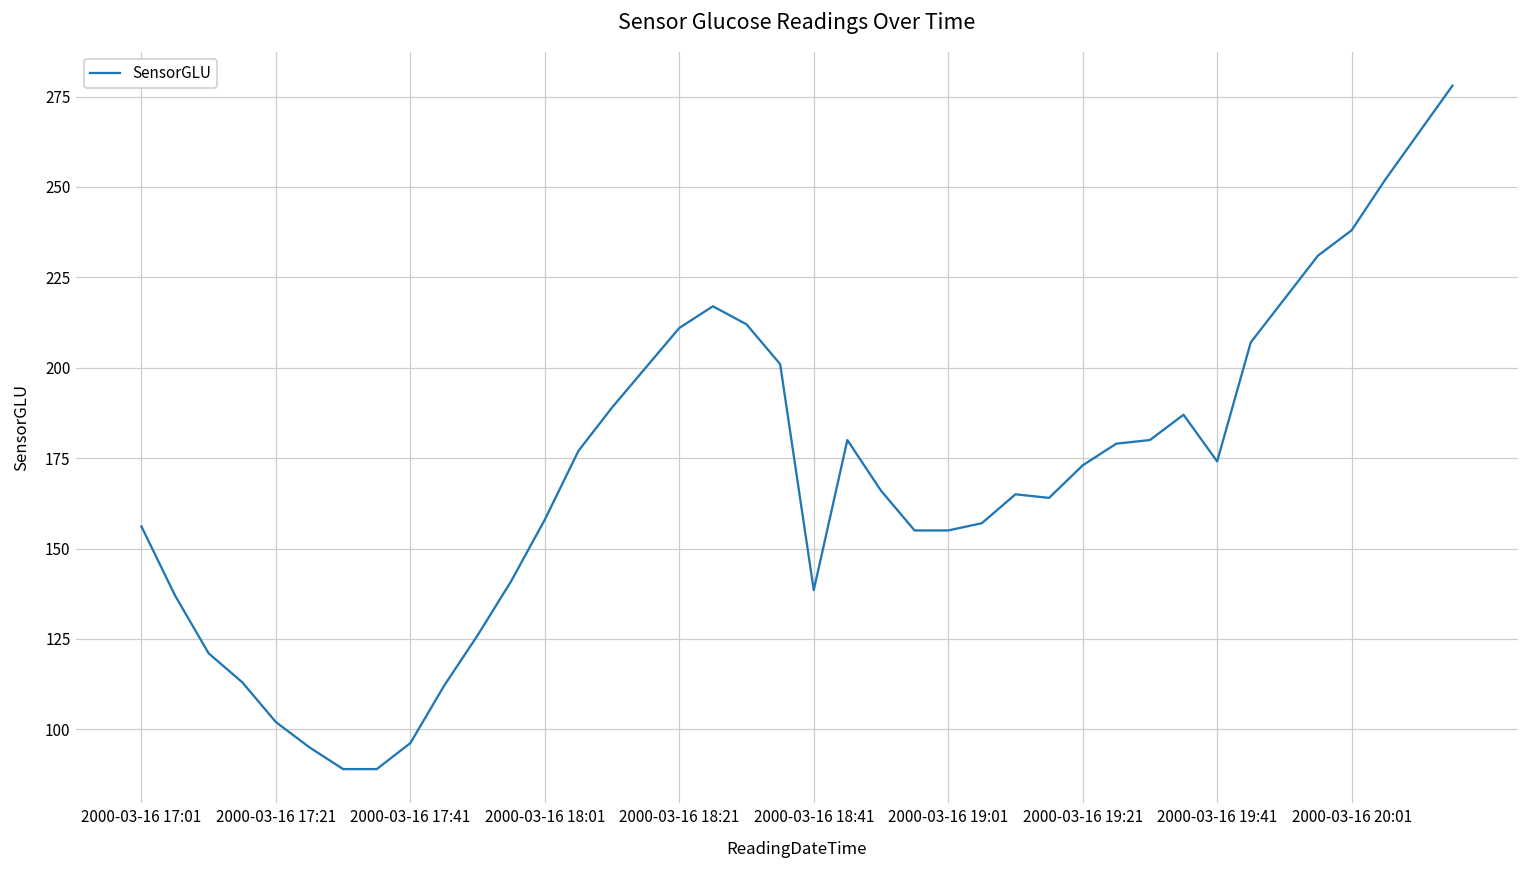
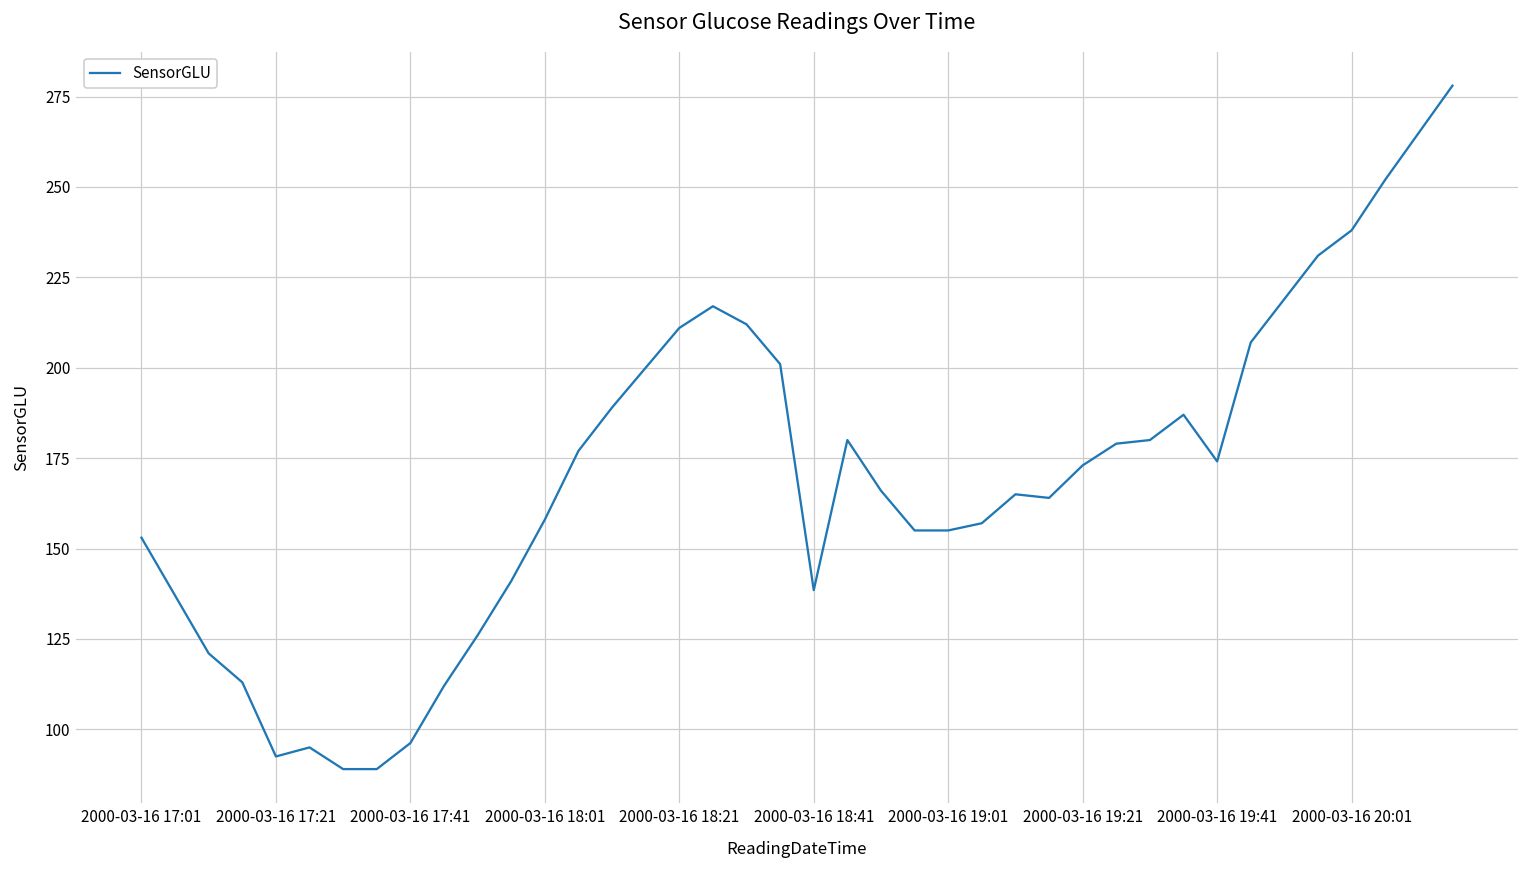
  {
-   "2000-03-16 17:01": 156,
-   "2000-03-16 17:21": 102,
+   "2000-03-16 17:01": 153,
+   "2000-03-16 17:21": 93,
    "2000-03-16 17:41": 96,
    "2000-03-16 18:01": 158,
    "2000-03-16 18:21": 211,
    "2000-03-16 18:41": 139,
    "2000-03-16 19:01": 155,
    "2000-03-16 19:21": 173,
    "2000-03-16 19:41": 174,
    "2000-03-16 20:01": 238
  }
